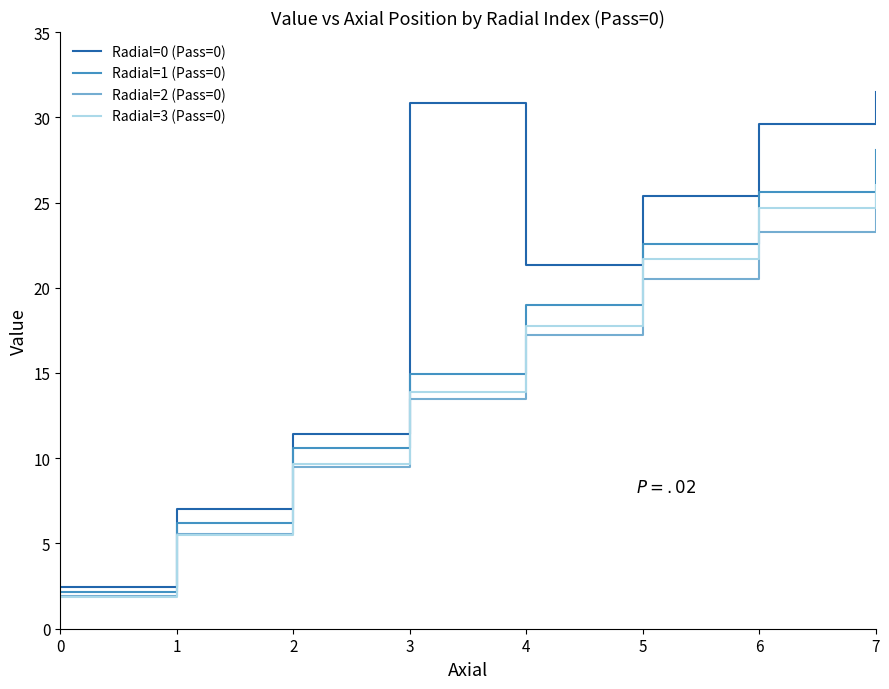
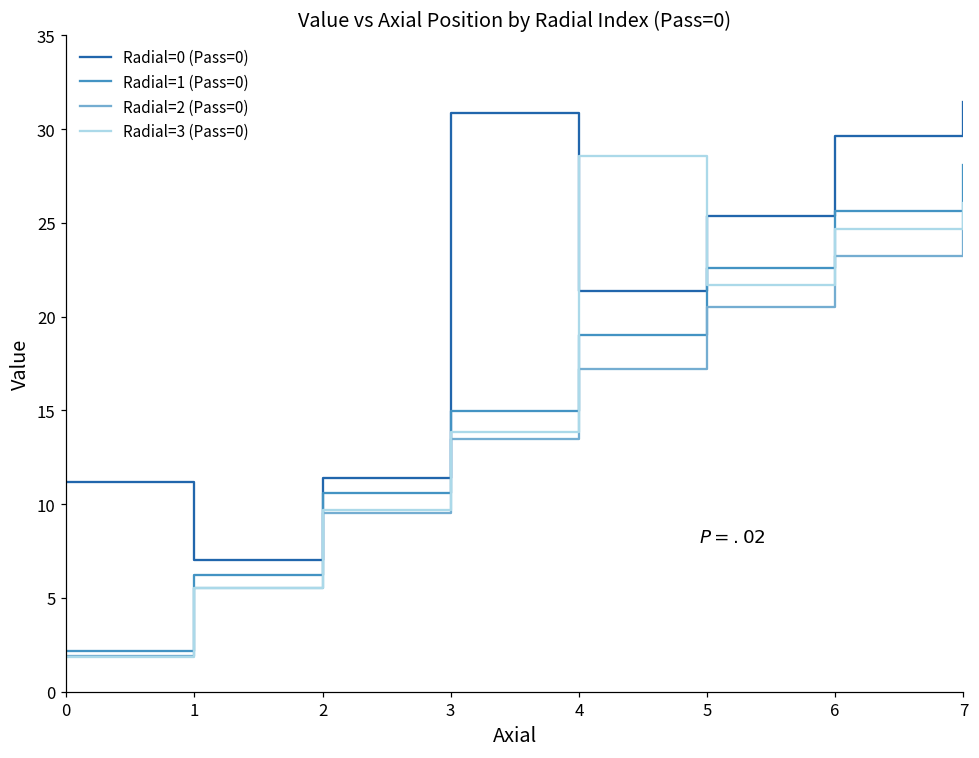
  {
    "Radial=0 (Pass=0)": {
-     "0": 2.5,
+     "0": 11.2,
      "1": 7.0,
      "2": 11.4,
      "3": 30.9,
      "4": 21.4,
      "5": 25.4,
      "6": 29.6,
      "7": 31.5
    },
    "Radial=3 (Pass=0)": {
      "2": 9.7,
      "3": 13.9,
-     "4": 17.7,
+     "4": 28.6,
      "5": 21.7,
      "6": 24.7,
      "7": 26.1
    }
  }
